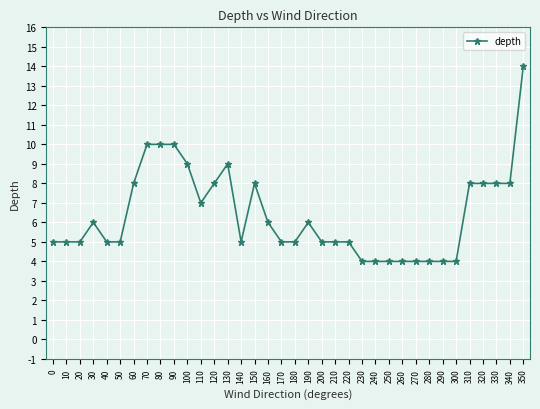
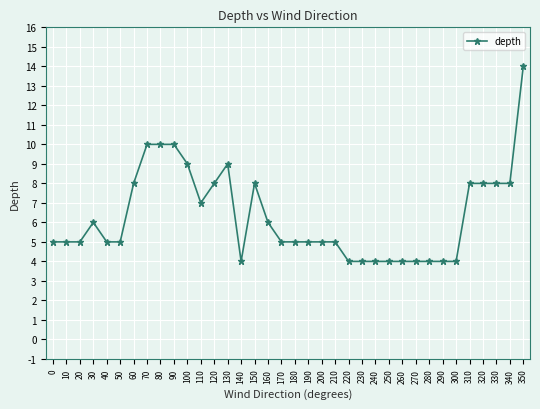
  {
    "0": 5,
    "10": 5,
    "20": 5,
    "30": 6,
    "40": 5,
    "50": 5,
    "60": 8,
    "70": 10,
    "80": 10,
    "90": 10,
    "100": 9,
    "110": 7,
    "120": 8,
    "130": 9,
-   "140": 5,
+   "140": 4,
    "150": 8,
    "160": 6,
    "170": 5,
    "180": 5,
-   "190": 6,
+   "190": 5,
    "200": 5,
    "210": 5,
-   "220": 5,
+   "220": 4,
    "230": 4,
    "240": 4,
    "250": 4,
    "260": 4,
    "270": 4,
    "280": 4,
    "290": 4,
    "300": 4,
    "310": 8,
    "320": 8,
    "330": 8,
    "340": 8,
    "350": 14
  }
